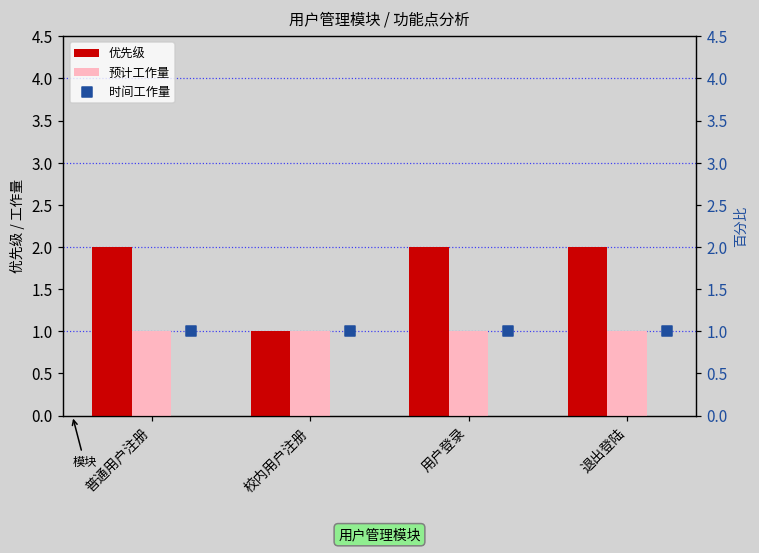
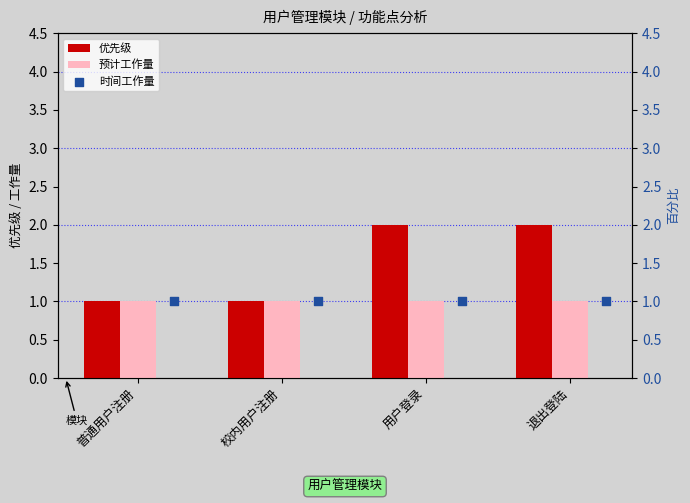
  {
    "优先级": {
-     "普通用户注册": 2,
+     "普通用户注册": 1,
      "校内用户注册": 1,
      "用户登录": 2,
      "退出登陆": 2
    },
    "预计工作量": {
      "普通用户注册": 1,
      "校内用户注册": 1,
      "用户登录": 1,
      "退出登陆": 1
    }
  }
